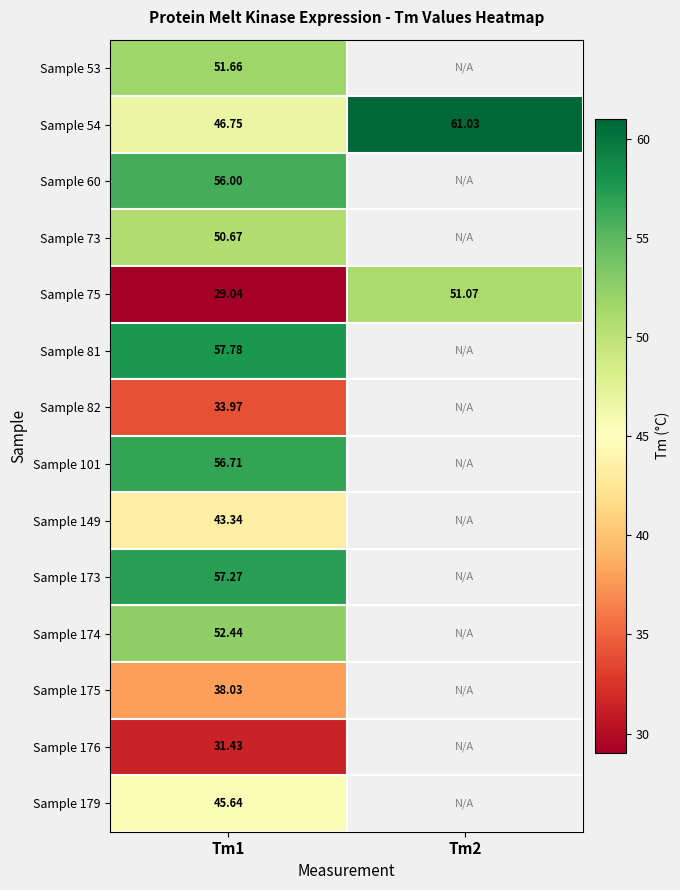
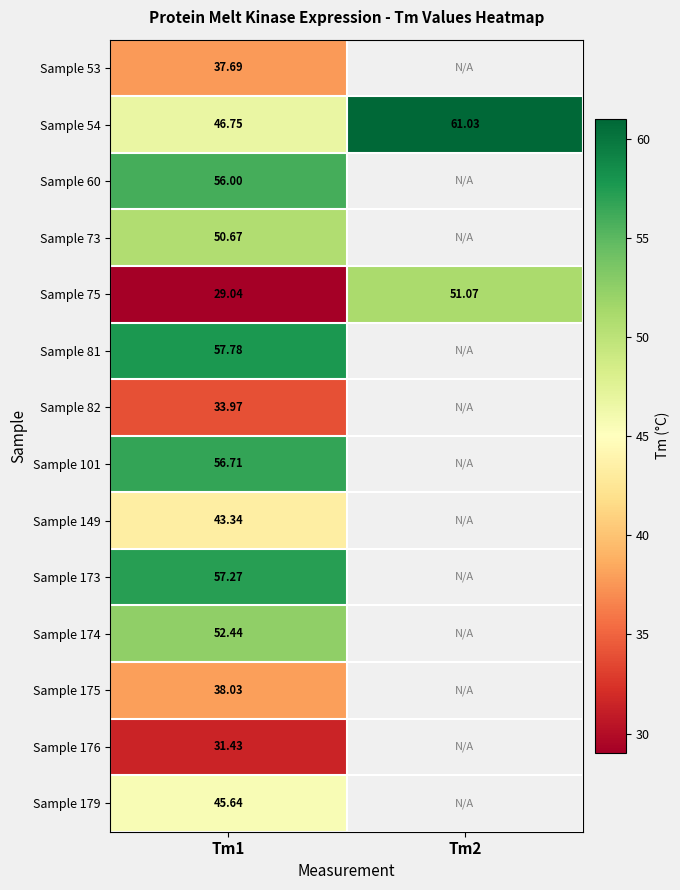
  {
    "Sample 53": {
-     "Tm1": 51.66
+     "Tm1": 37.69
    },
    "Sample 54": {
      "Tm1": 46.75,
      "Tm2": 61.03
    },
    "Sample 60": {
      "Tm1": 56.00
    },
    "Sample 73": {
      "Tm1": 50.67
    },
    "Sample 75": {
      "Tm1": 29.04,
      "Tm2": 51.07
    },
    "Sample 81": {
      "Tm1": 57.78
    },
    "Sample 82": {
      "Tm1": 33.97
    },
    "Sample 101": {
      "Tm1": 56.71
    },
    "Sample 149": {
      "Tm1": 43.34
    },
    "Sample 173": {
      "Tm1": 57.27
    },
    "Sample 174": {
      "Tm1": 52.44
    },
    "Sample 175": {
      "Tm1": 38.03
    },
    "Sample 176": {
      "Tm1": 31.43
    },
    "Sample 179": {
      "Tm1": 45.64
    }
  }
